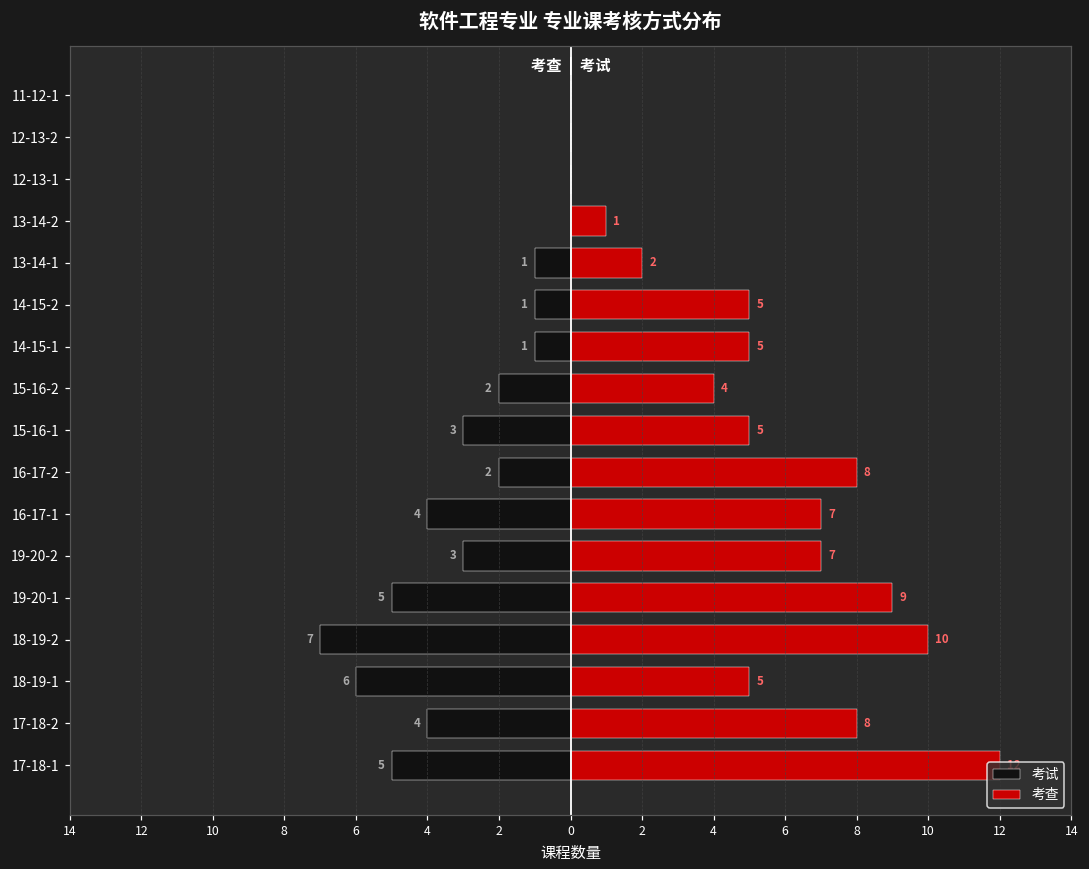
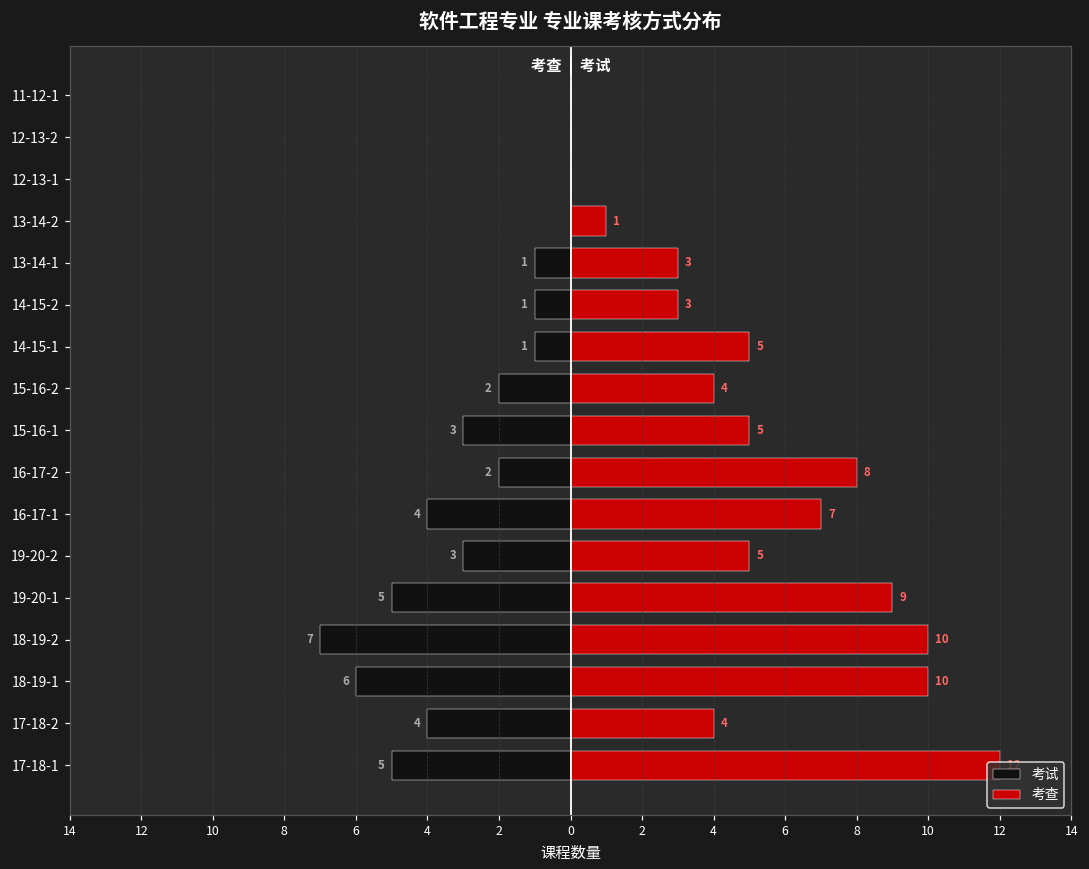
  {
    "考查": {
      "13-14-2": 1,
-     "13-14-1": 2,
-     "14-15-2": 5,
+     "13-14-1": 3,
+     "14-15-2": 3,
      "14-15-1": 5,
      "15-16-2": 4,
      "15-16-1": 5,
      "16-17-2": 8,
      "16-17-1": 7,
-     "19-20-2": 7,
+     "19-20-2": 5,
      "19-20-1": 9,
      "18-19-2": 10,
-     "18-19-1": 5,
-     "17-18-2": 8
+     "18-19-1": 10,
+     "17-18-2": 4
    }
  }
